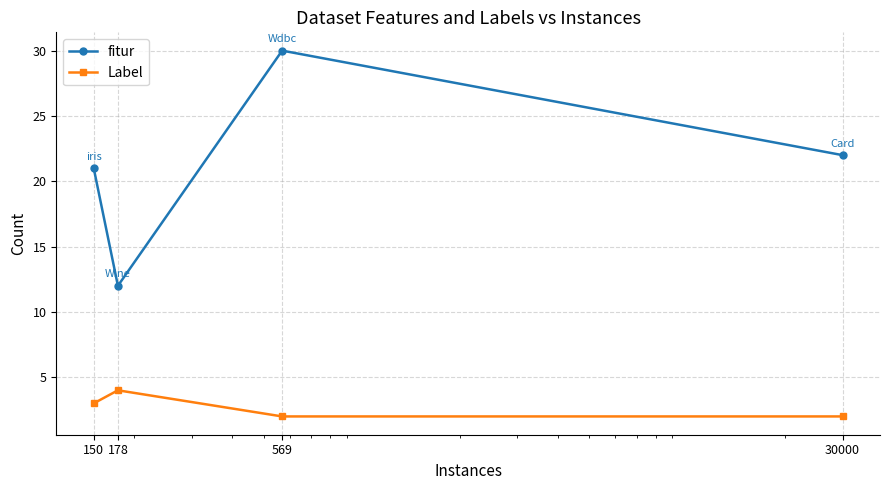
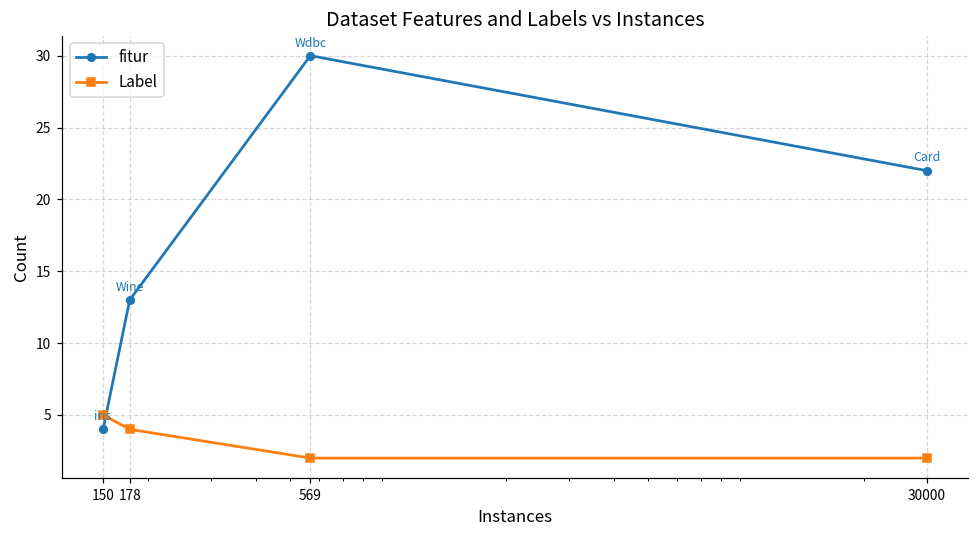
  {
    "fitur": {
-     "150": 21,
-     "178": 12,
+     "150": 4,
+     "178": 13,
      "569": 30,
      "30000": 22
    },
    "Label": {
-     "150": 3,
+     "150": 5,
      "178": 4,
      "569": 2,
      "30000": 2
    }
  }
